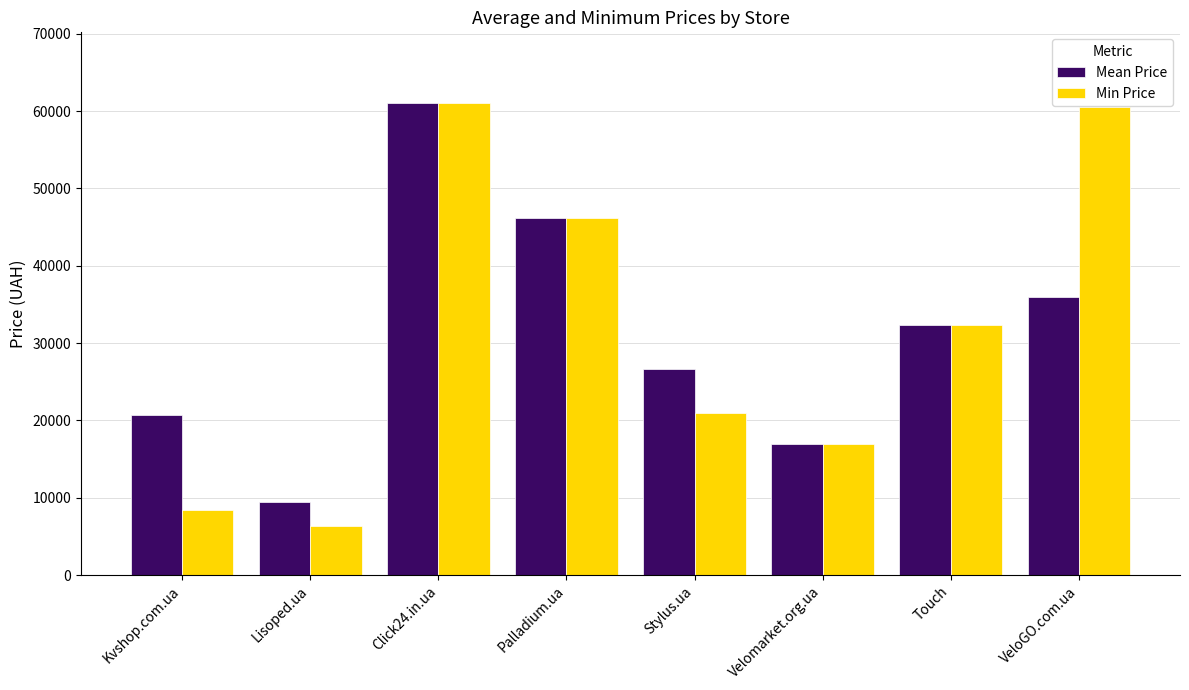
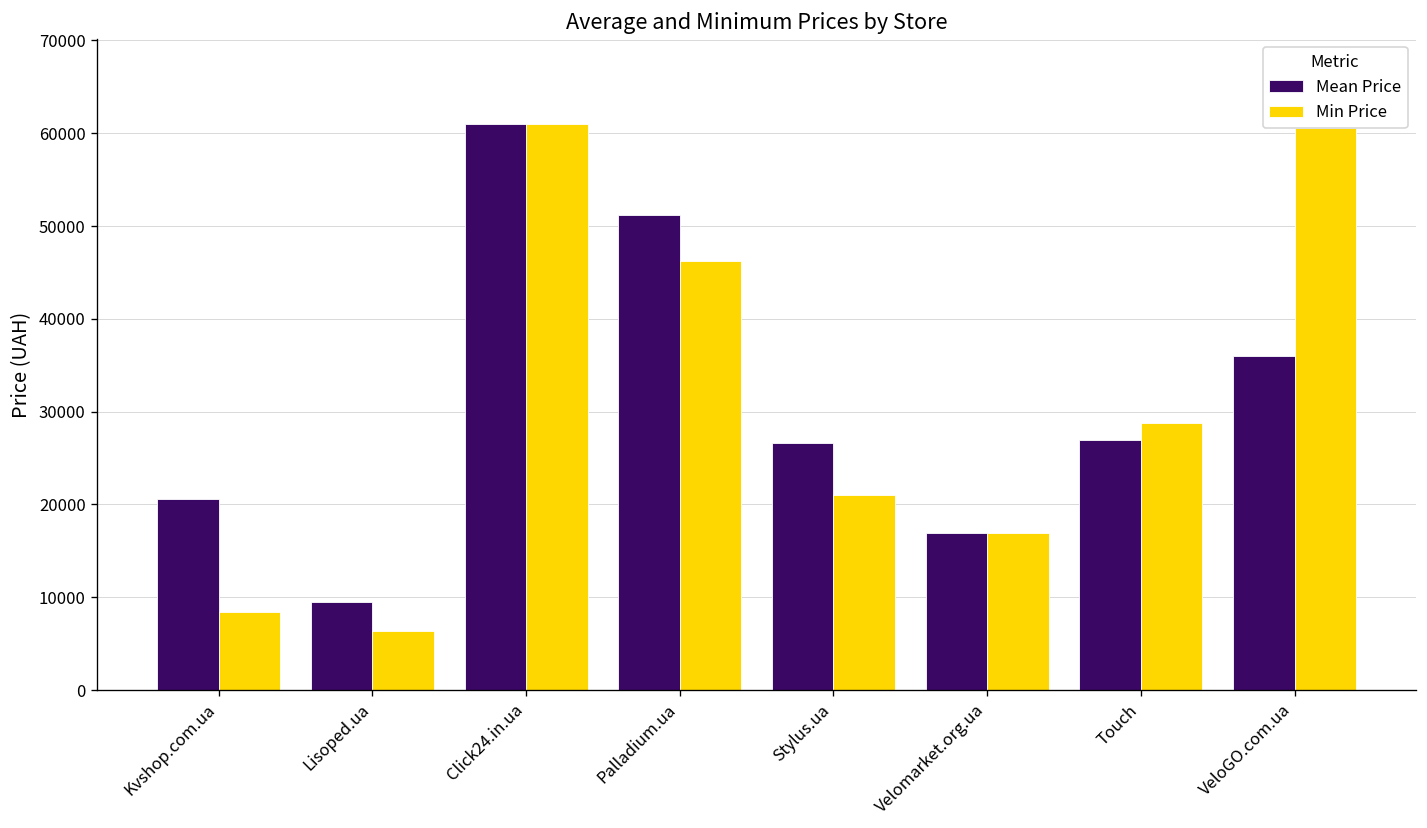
  {
    "Mean Price": {
      "Kvshop.com.ua": 21000,
      "Lisoped.ua": 9000,
      "Click24.in.ua": 61000,
-     "Palladium.ua": 46000,
+     "Palladium.ua": 51000,
      "Stylus.ua": 27000,
      "Velomarket.org.ua": 17000,
-     "Touch": 32000,
+     "Touch": 27000,
      "VeloGO.com.ua": 36000
    },
    "Min Price": {
      "Kvshop.com.ua": 8000,
      "Lisoped.ua": 6000,
      "Click24.in.ua": 61000,
      "Palladium.ua": 46000,
      "Stylus.ua": 21000,
      "Velomarket.org.ua": 17000,
-     "Touch": 32000,
+     "Touch": 29000,
      "VeloGO.com.ua": 61000
    }
  }
